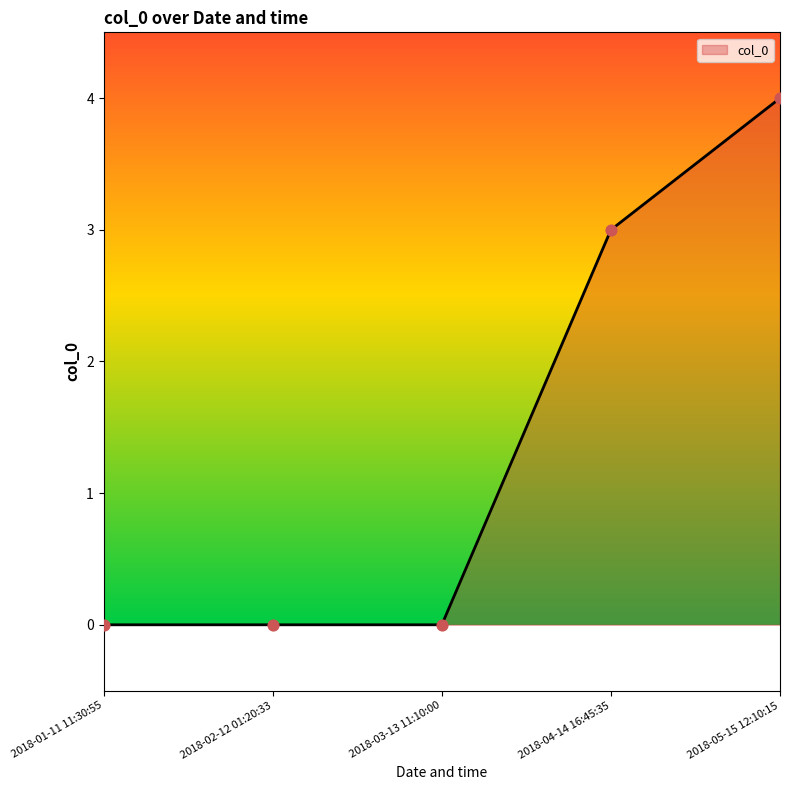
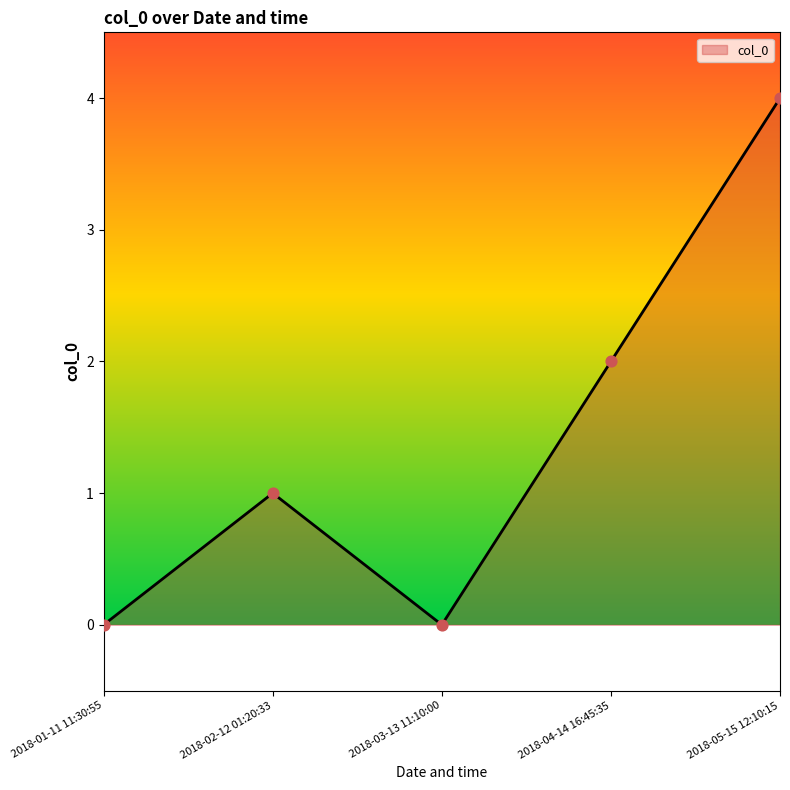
  {
    "2018-01-11 11:30:55": 0,
-   "2018-02-12 01:20:33": 0,
+   "2018-02-12 01:20:33": 1,
    "2018-03-13 11:10:00": 0,
-   "2018-04-14 16:45:35": 3,
+   "2018-04-14 16:45:35": 2,
    "2018-05-15 12:10:15": 4
  }
